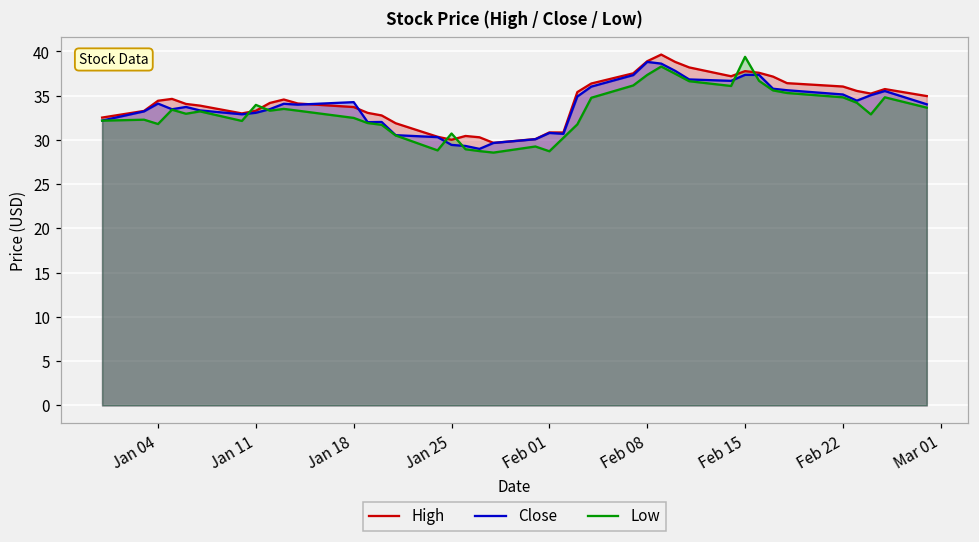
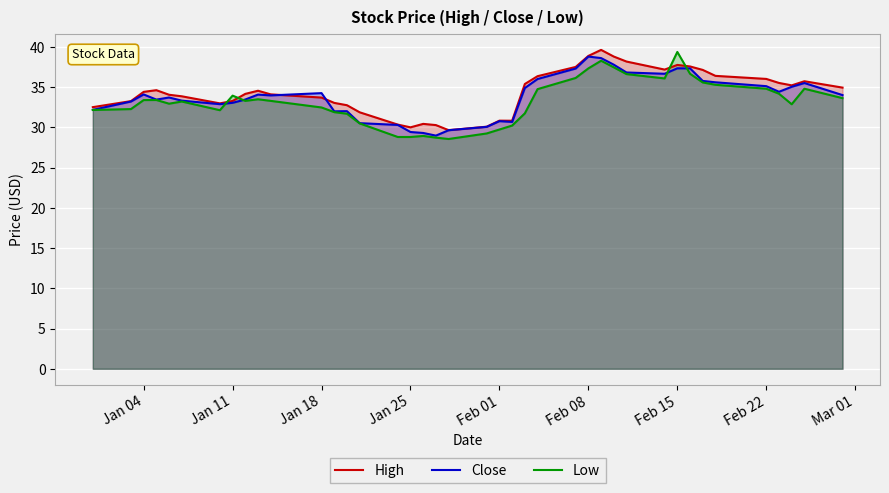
  {
    "High": {
      "Jan 04": 34,
      "Jan 18": 34,
      "Jan 25": 30,
      "Feb 15": 38,
      "Feb 22": 36
    },
    "Close": {
      "Jan 04": 34,
      "Jan 18": 34,
      "Jan 25": 29,
      "Feb 15": 37,
      "Feb 22": 35
    },
    "Low": {
-     "Jan 04": 32,
+     "Jan 04": 33,
      "Jan 11": 34,
      "Jan 18": 32,
-     "Jan 25": 31,
-     "Feb 01": 29,
+     "Jan 25": 29,
+     "Feb 01": 30,
      "Feb 08": 37,
      "Feb 15": 39,
      "Feb 22": 35
    }
  }
